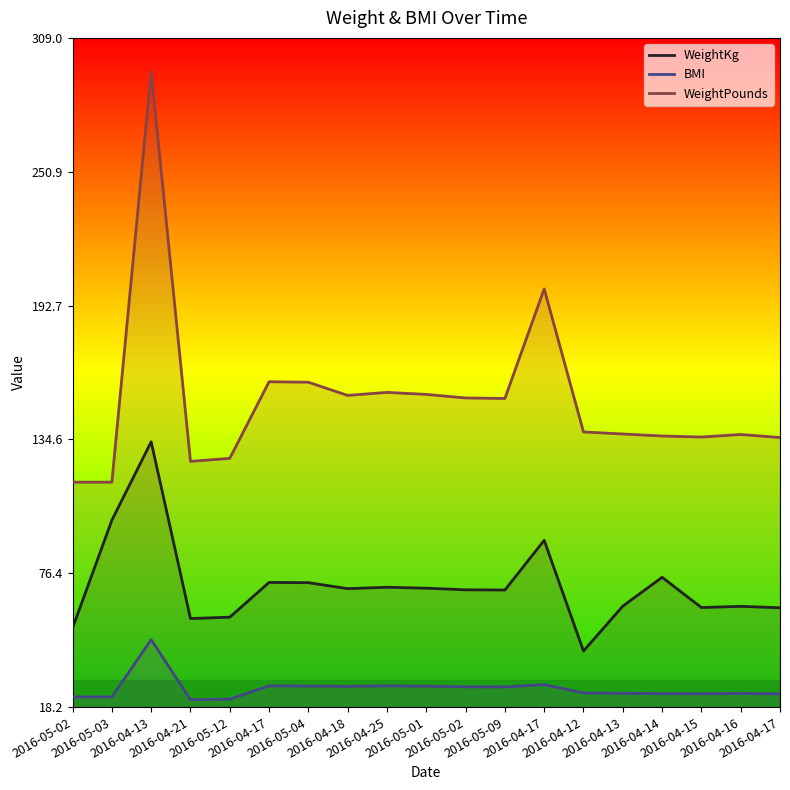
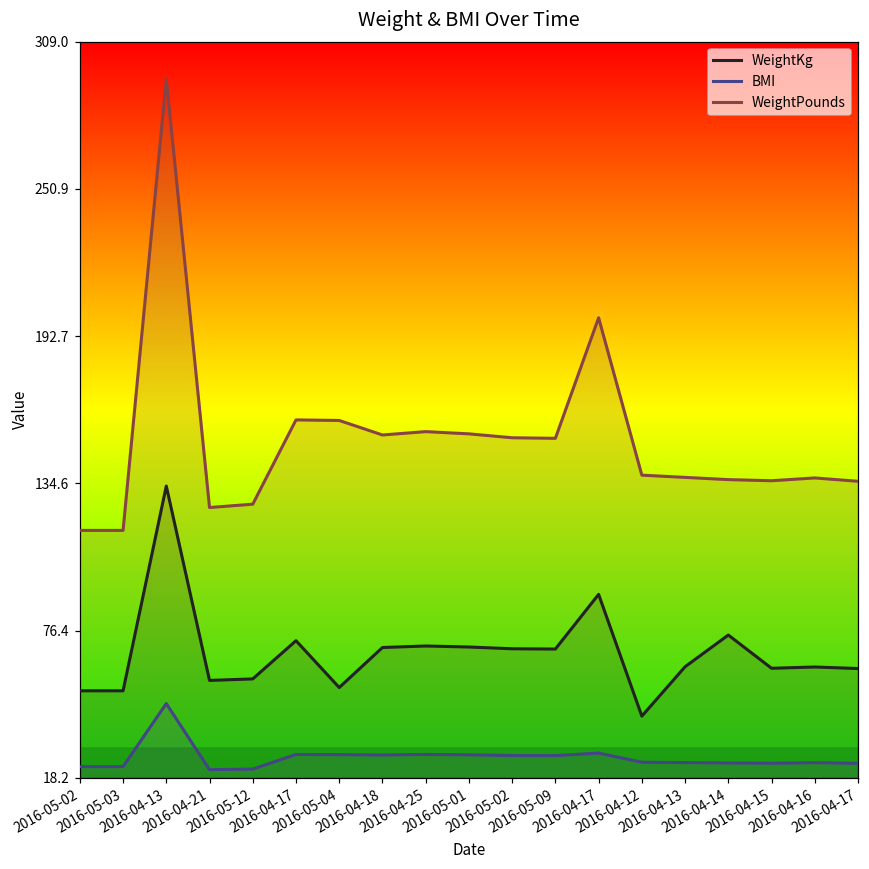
  {
    "WeightKg": {
-     "2016-05-03": 99,
+     "2016-05-03": 53,
      "2016-04-21": 57,
      "2016-05-12": 57,
-     "2016-05-04": 72,
+     "2016-05-04": 54,
      "2016-04-18": 70,
      "2016-04-25": 70,
      "2016-05-01": 70,
      "2016-05-09": 69,
      "2016-04-12": 43,
      "2016-04-14": 75,
      "2016-04-15": 62,
      "2016-04-16": 62
    },
    "WeightPounds": {
      "2016-05-03": 116,
      "2016-04-21": 125,
      "2016-05-12": 126,
      "2016-05-04": 159,
      "2016-04-18": 154,
      "2016-04-25": 155,
      "2016-05-01": 154,
      "2016-05-09": 152,
      "2016-04-12": 138,
      "2016-04-14": 136,
      "2016-04-15": 136,
      "2016-04-16": 137
    }
  }
